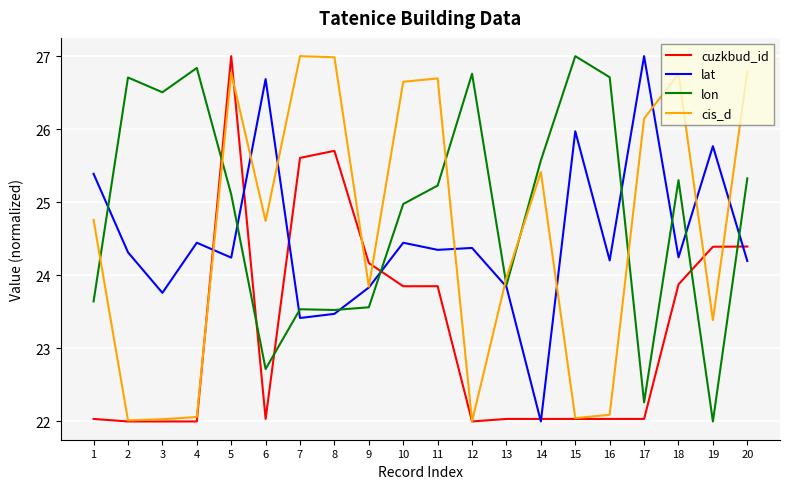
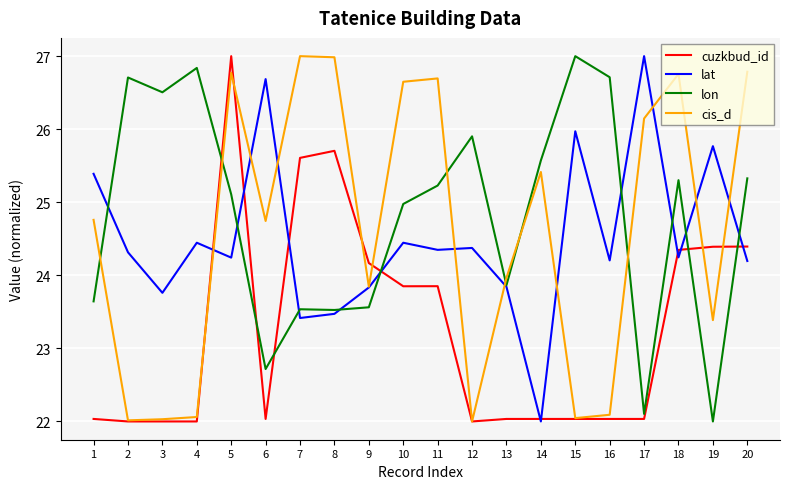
  {
    "cuzkbud_id": {
      "1": 22.0,
      "4": 22.0,
      "5": 27.0,
      "6": 22.0,
      "7": 25.6,
      "8": 25.7,
      "9": 24.2,
      "10": 23.9,
      "11": 23.9,
      "13": 22.0,
      "14": 22.0,
      "16": 22.0,
      "17": 22.0,
-     "18": 23.9,
+     "18": 24.3,
      "19": 24.4,
      "20": 24.4
    },
    "lat": {
      "1": 25.4,
      "2": 24.3,
      "3": 23.8,
      "4": 24.4,
      "5": 24.2,
      "6": 26.7,
      "7": 23.4,
      "8": 23.5,
      "10": 24.4,
      "11": 24.3,
      "12": 24.4,
      "14": 22.0,
      "15": 26.0,
      "16": 24.2,
      "17": 27.0,
      "18": 24.2,
      "19": 25.8,
      "20": 24.2
    },
    "lon": {
      "1": 23.6,
      "2": 26.7,
      "3": 26.5,
      "4": 26.8,
      "5": 25.1,
      "6": 22.7,
      "7": 23.5,
      "8": 23.5,
      "9": 23.6,
      "10": 25.0,
      "11": 25.2,
-     "12": 26.8,
+     "12": 25.9,
      "14": 25.6,
      "15": 27.0,
      "16": 26.7,
-     "17": 22.3,
+     "17": 22.1,
      "18": 25.3,
      "19": 22.0,
      "20": 25.3
    },
    "cis_d": {
      "1": 24.8,
      "4": 22.1,
      "5": 26.8,
      "6": 24.7,
      "7": 27.0,
      "8": 27.0,
      "10": 26.6,
      "11": 26.7,
      "13": 24.0,
      "14": 25.4,
      "16": 22.1,
      "17": 26.1,
      "19": 23.4
    }
  }
